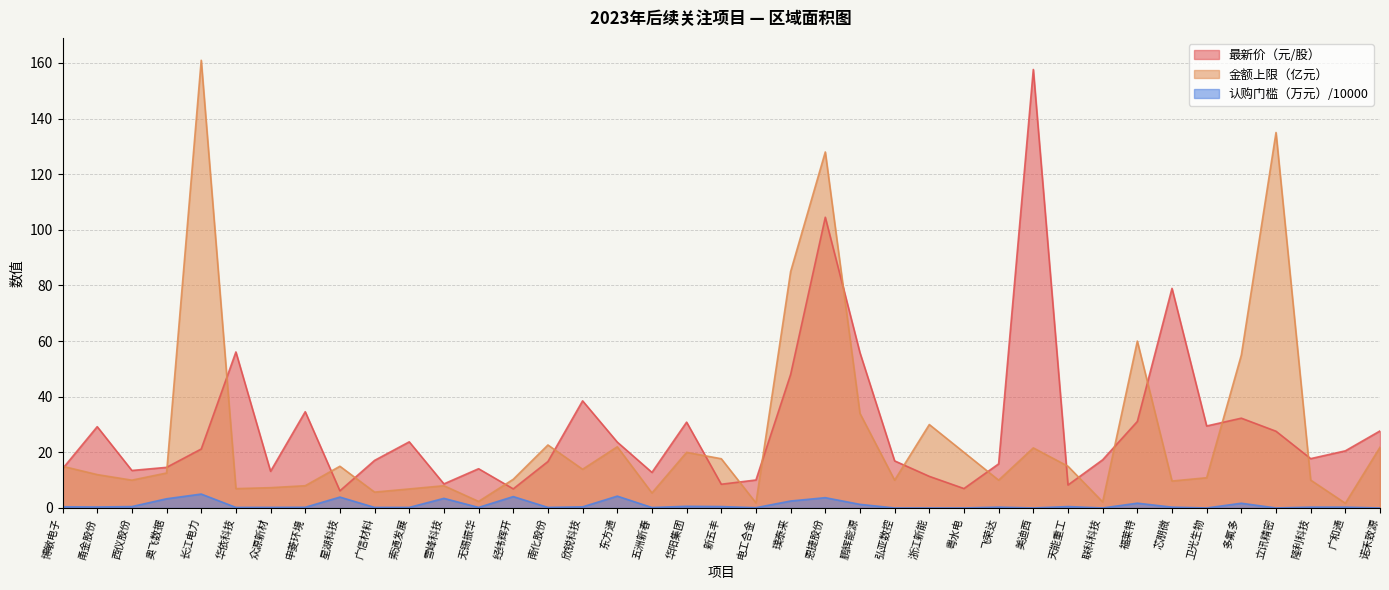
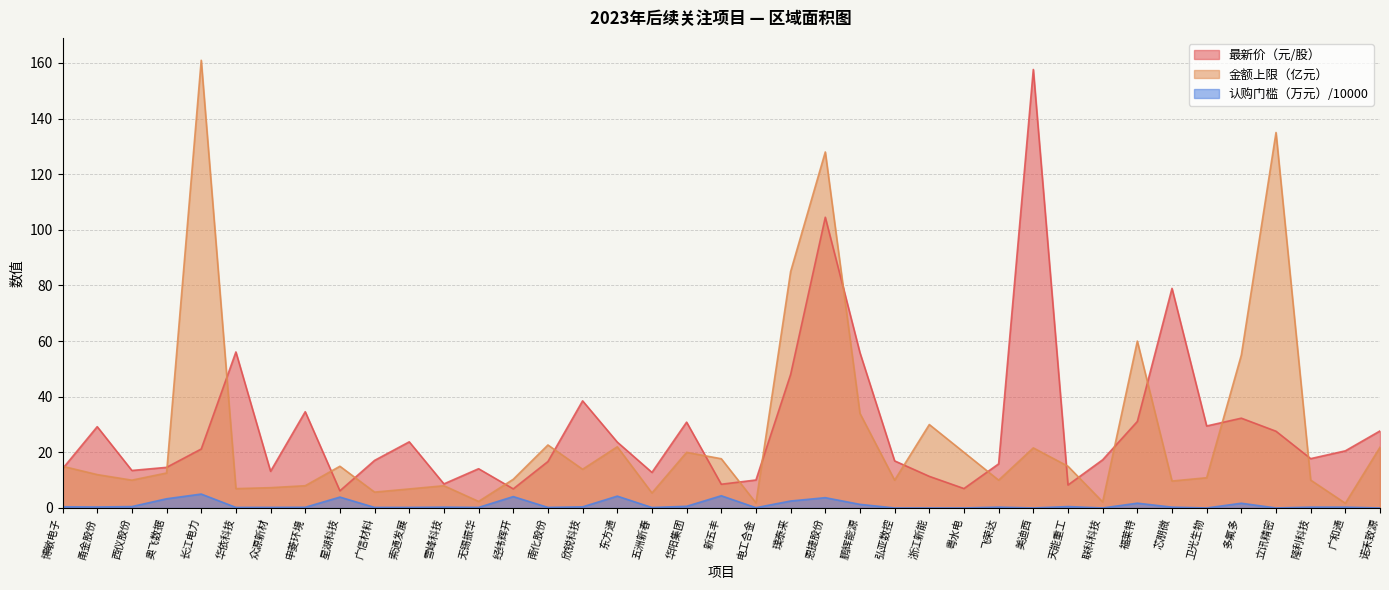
  {
    "认购门槛（万元）/10000": {
      "博敏电子": 0,
      "甬金股份": 0,
      "西仪股份": 1,
      "奥飞数据": 3,
      "长江电力": 5,
      "华依科技": 0,
      "众源新材": 0,
      "申菱环境": 0,
      "星湖科技": 4,
      "广信材料": 0,
      "索通发展": 0,
-     "雪峰科技": 3,
+     "雪峰科技": 0,
      "无锡振华": 0,
      "经纬辉开": 4,
      "南化股份": 0,
      "欣锐科技": 0,
      "东方通": 4,
      "五洲新春": 0,
      "华阳集团": 1,
-     "新五丰": 1,
+     "新五丰": 4,
      "电工合金": 0,
      "璞泰来": 3,
      "恩捷股份": 4,
      "鹏辉能源": 1,
      "弘亚数控": 0,
      "浙江新能": 0,
      "粤水电": 0,
      "飞荣达": 0,
      "美迪西": 0,
      "天能重工": 1,
      "联科科技": 0,
      "福莱特": 2,
      "芯朋微": 0,
      "卫光生物": 0,
      "多氟多": 2,
      "立讯精密": 0,
      "隆利科技": 0,
      "广和通": 0,
      "诺禾致源": 0
    }
  }
